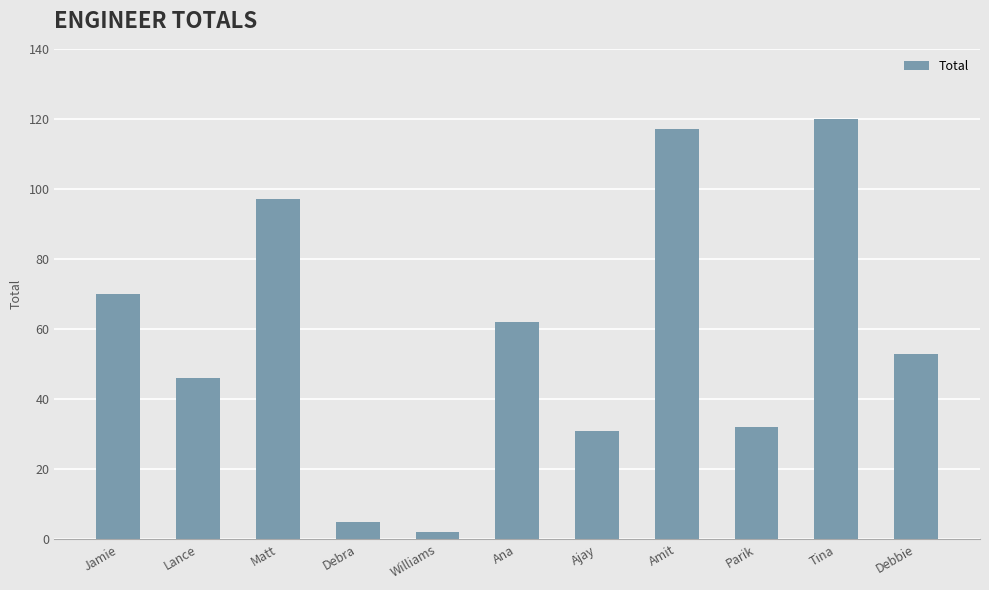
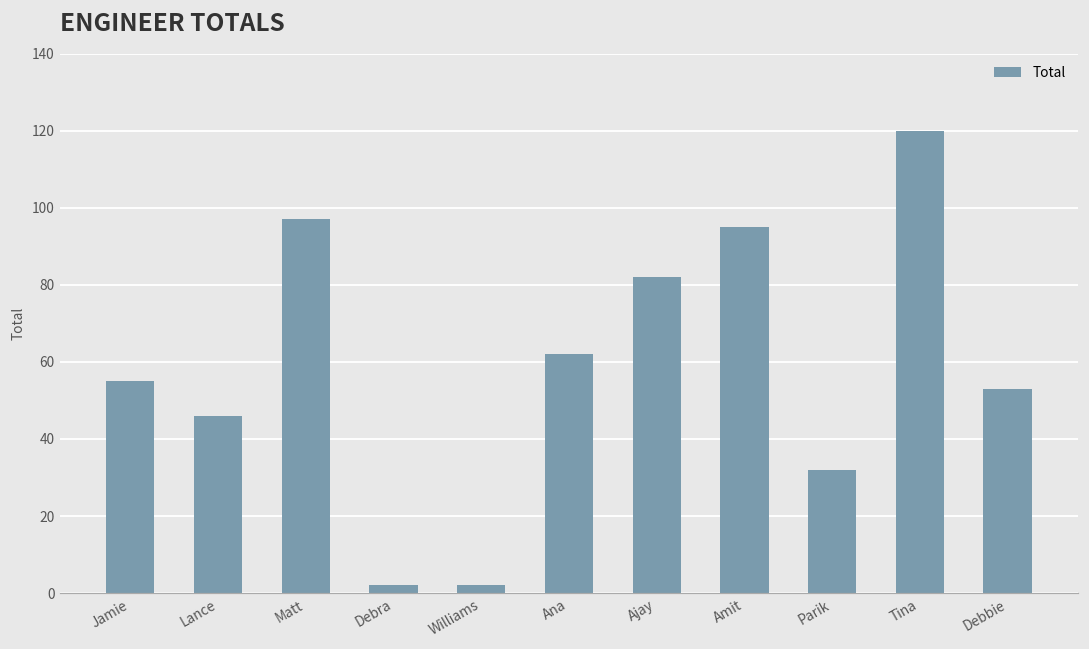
  {
-   "Jamie": 70,
+   "Jamie": 55,
    "Lance": 46,
    "Matt": 97,
-   "Debra": 5,
+   "Debra": 2,
    "Williams": 2,
    "Ana": 62,
-   "Ajay": 31,
-   "Amit": 117,
+   "Ajay": 82,
+   "Amit": 95,
    "Parik": 32,
    "Tina": 120,
    "Debbie": 53
  }
